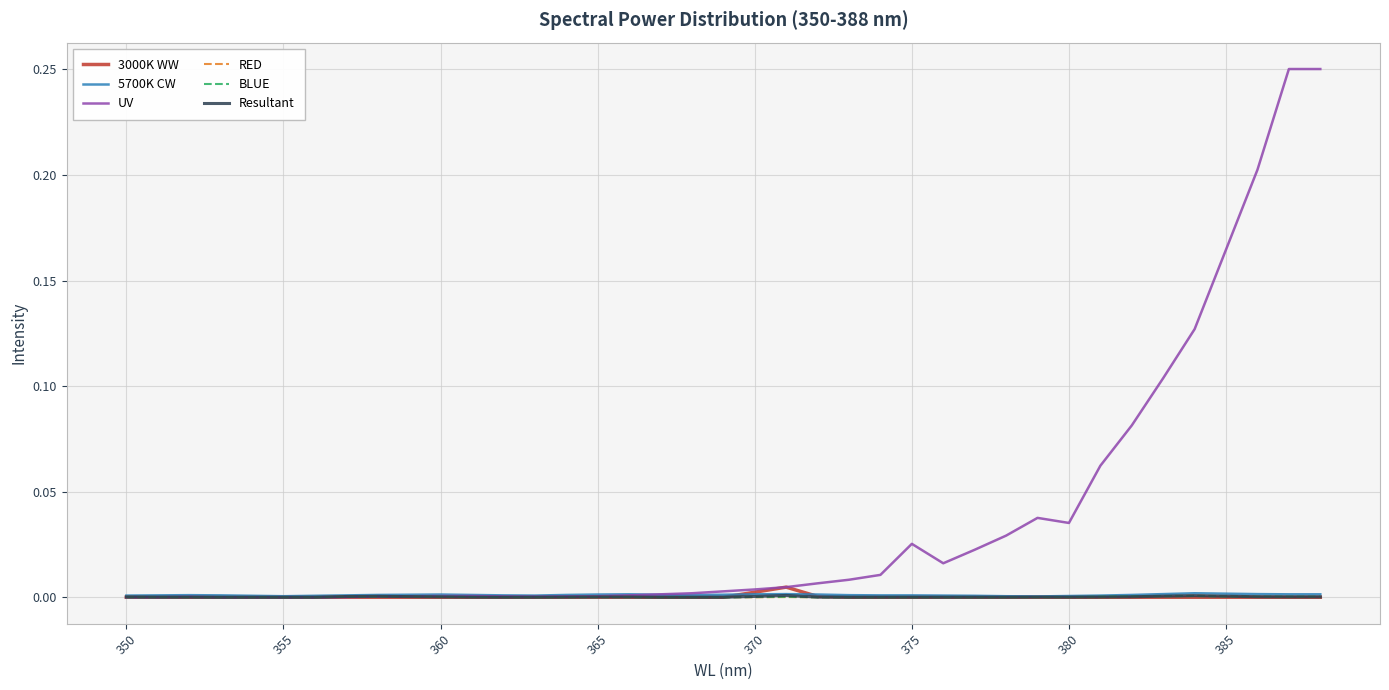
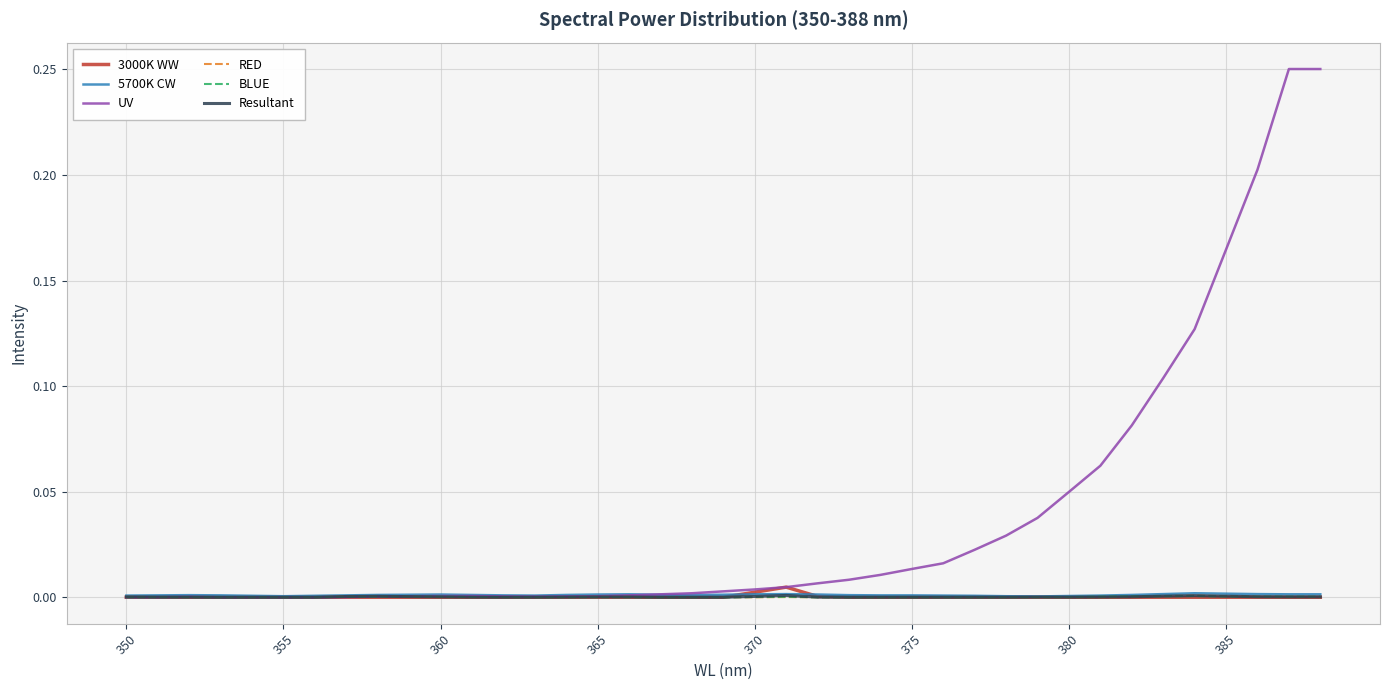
  {
    "UV": {
      "370": 0.004,
-     "375": 0.025,
-     "380": 0.035,
+     "375": 0.013,
+     "380": 0.050,
      "385": 0.165
    }
  }
